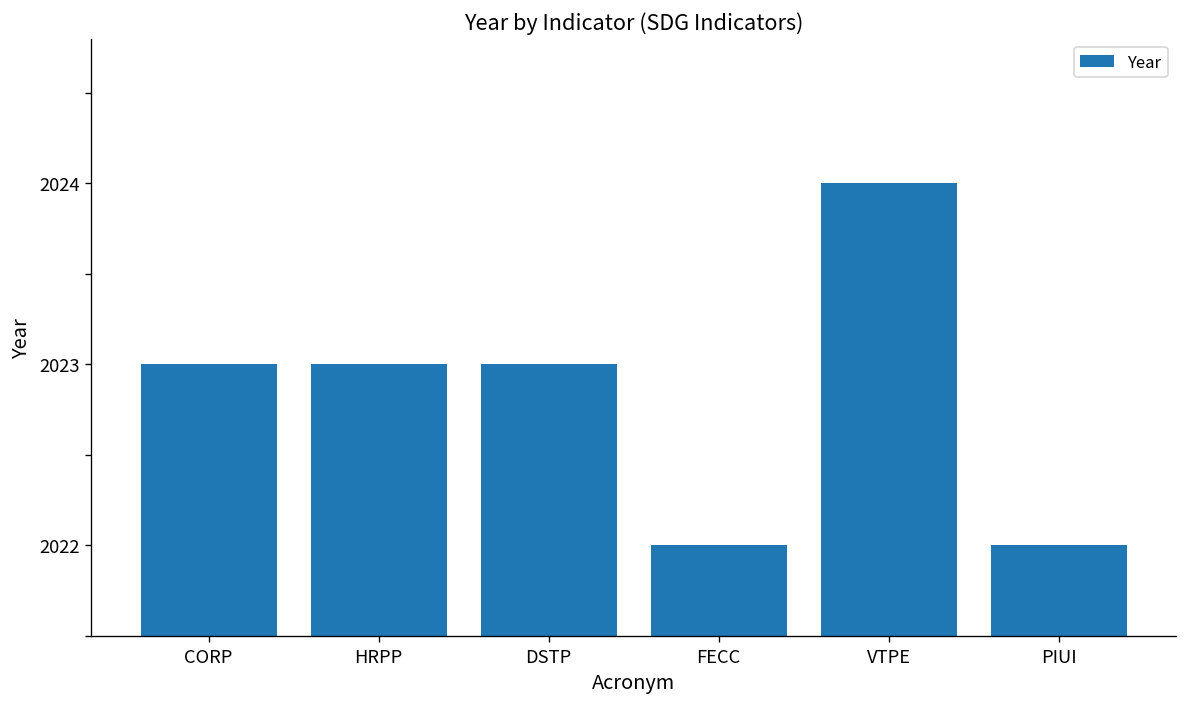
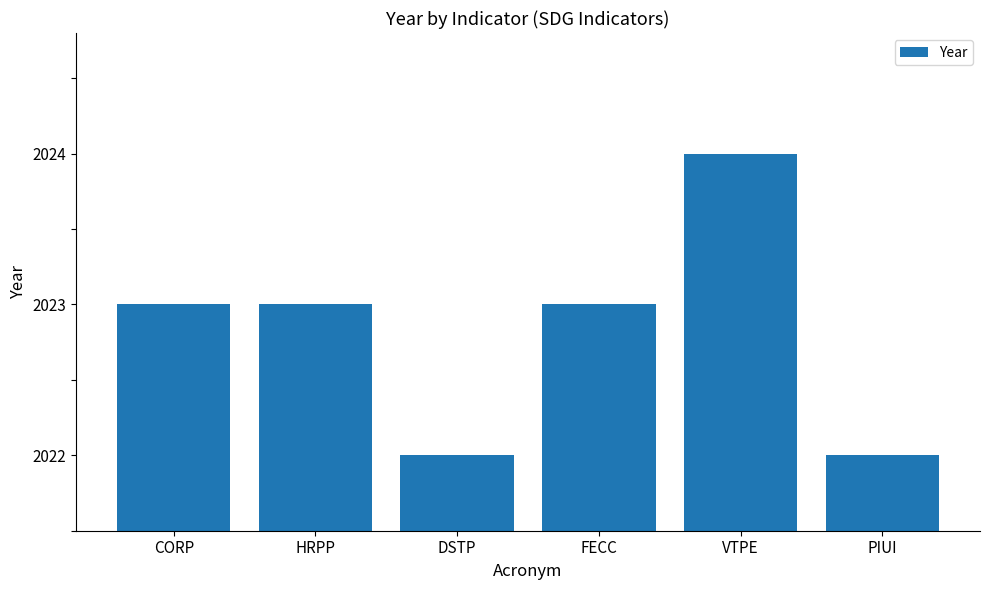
  {
    "CORP": 2023,
    "HRPP": 2023,
-   "DSTP": 2023,
-   "FECC": 2022,
+   "DSTP": 2022,
+   "FECC": 2023,
    "VTPE": 2024,
    "PIUI": 2022
  }
